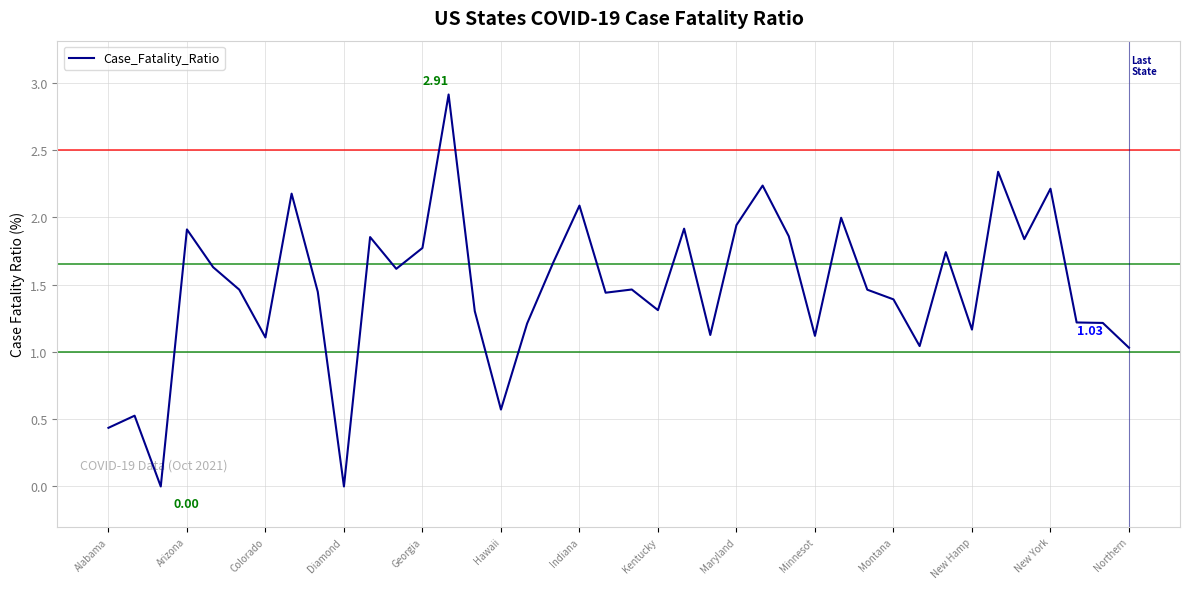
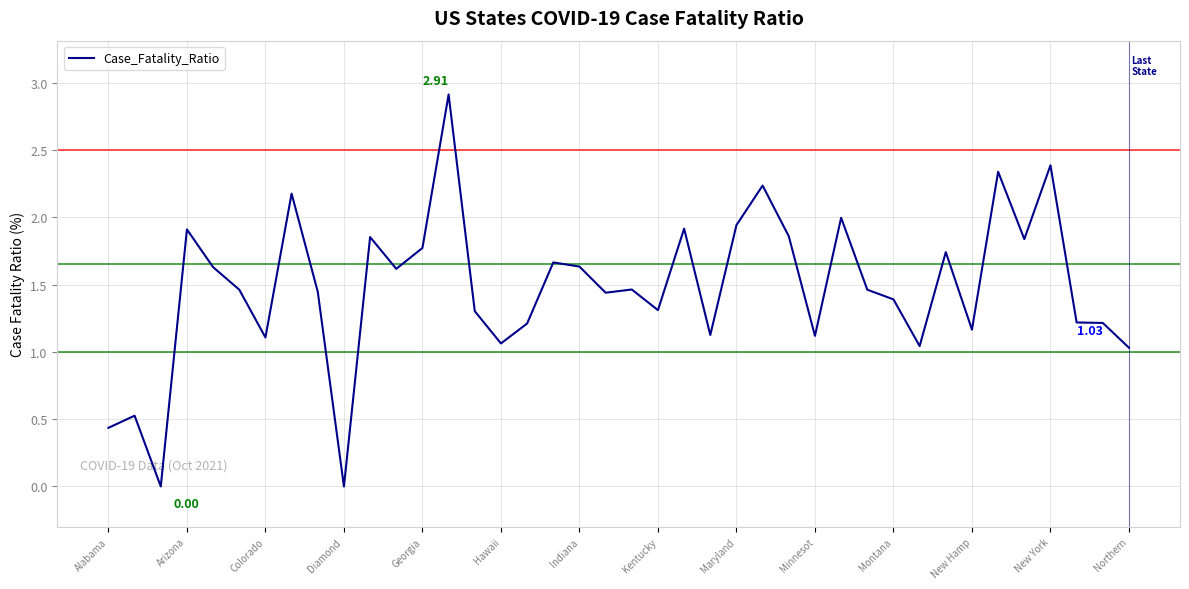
  {
    "Alabama": 0.44,
    "Arizona": 1.91,
    "Colorado": 1.11,
    "Diamond": 0.00,
    "Georgia": 1.77,
-   "Hawaii": 0.57,
-   "Indiana": 2.09,
+   "Hawaii": 1.06,
+   "Indiana": 1.63,
    "Kentucky": 1.31,
    "Maryland": 1.94,
    "Minnesot": 1.12,
    "Montana": 1.39,
    "New Hamp": 1.17,
-   "New York": 2.21,
+   "New York": 2.39,
    "Northern": 1.03
  }
